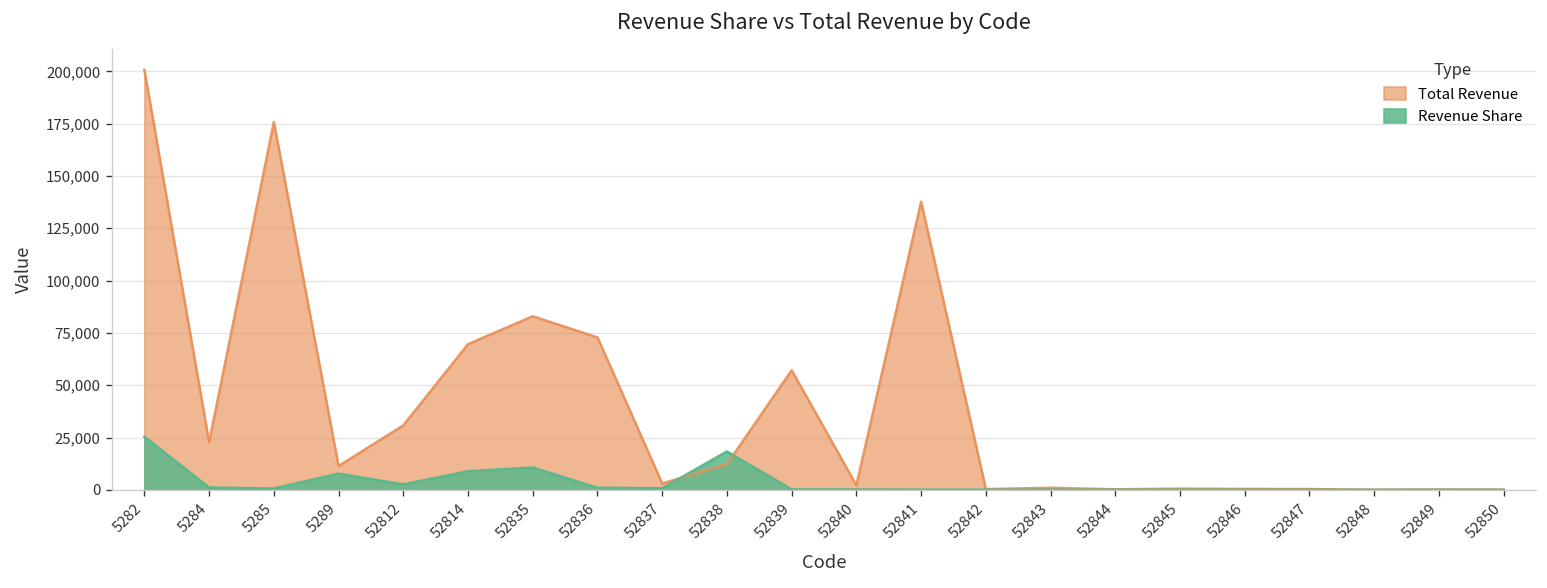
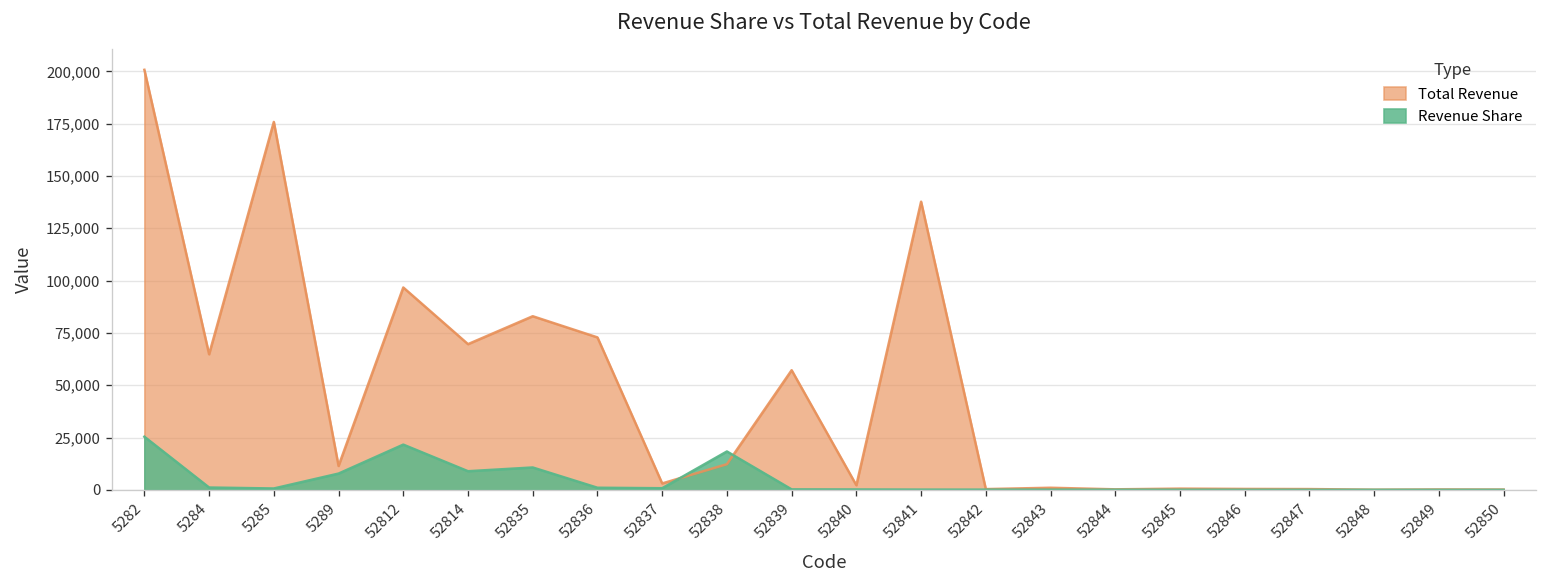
  {
    "Total Revenue": {
      "5282": "201,000",
-     "5284": "23,000",
+     "5284": "65,000",
      "5285": "176,000",
      "5289": "11,000",
-     "52812": "31,000",
+     "52812": "97,000",
      "52814": "70,000",
      "52835": "83,000",
      "52836": "73,000",
      "52837": "3,000",
      "52838": "12,000",
      "52839": "57,000",
      "52840": "2,000",
      "52841": "138,000"
    },
    "Revenue Share": {
      "5282": "25,000",
      "5284": "1,000",
      "5285": "1,000",
      "5289": "8,000",
-     "52812": "3,000",
+     "52812": "22,000",
      "52814": "9,000",
      "52835": "11,000",
      "52836": "1,000",
      "52837": "1,000",
      "52838": "18,000",
      "52839": "0",
      "52840": "0",
      "52841": "0"
    }
  }
